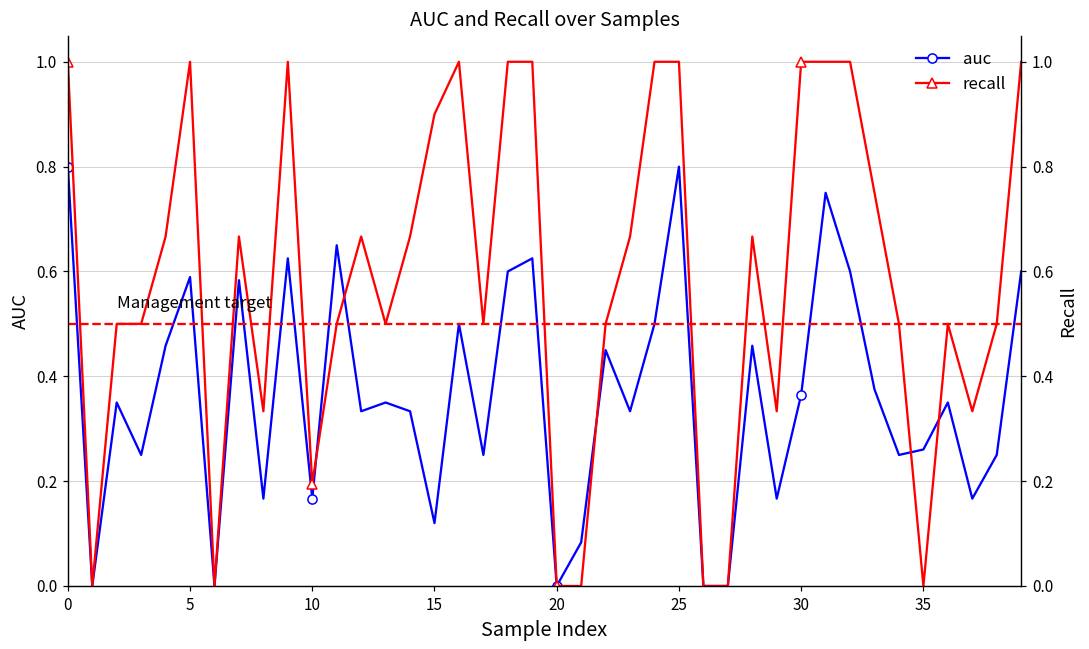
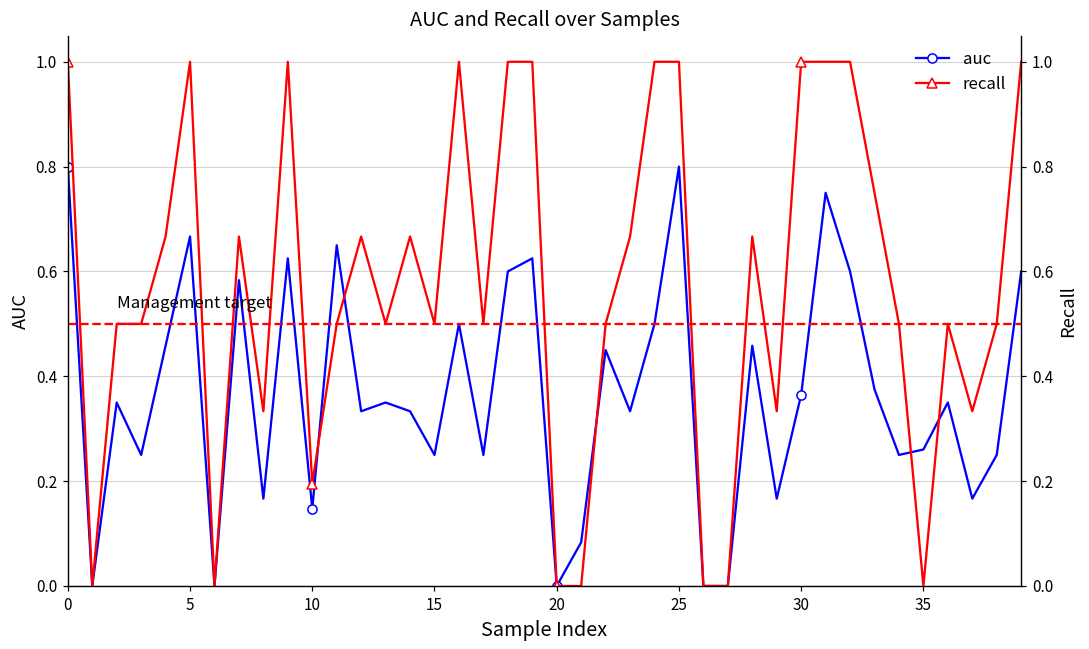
  {
    "auc": {
      "0": 0.80,
-     "5": 0.59,
-     "10": 0.17,
-     "15": 0.12,
+     "5": 0.67,
+     "10": 0.15,
+     "15": 0.25,
      "25": 0.80,
      "30": 0.37,
      "35": 0.26
    },
    "recall": {
      "0": 1.0,
      "5": 1.0,
      "10": 0.2,
-     "15": 0.9,
+     "15": 0.5,
      "25": 1.0,
      "30": 1.0,
      "35": 0.0
    }
  }
